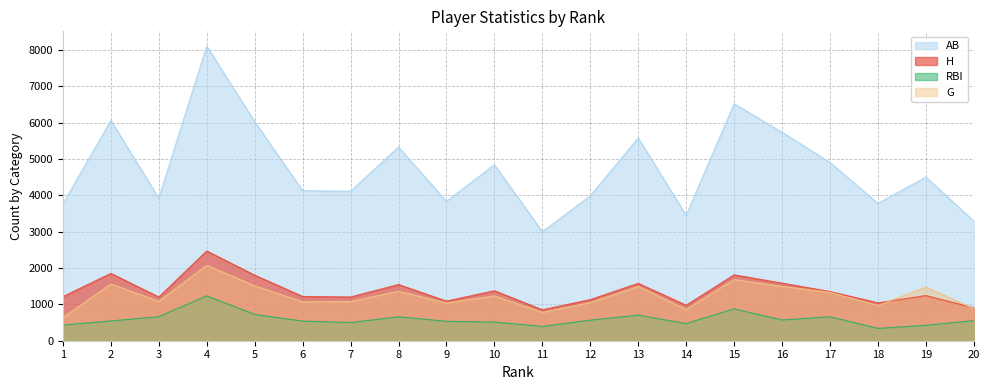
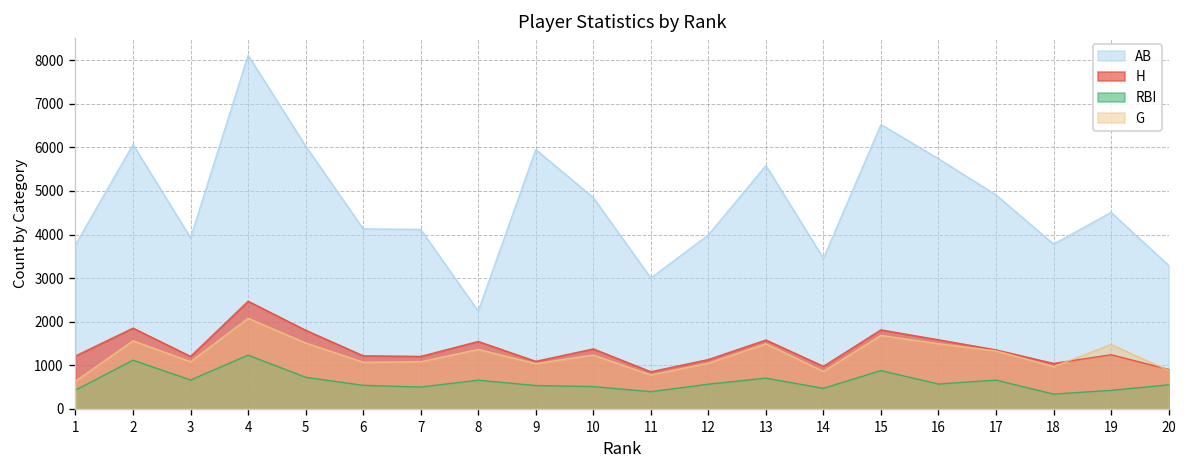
  {
    "AB": {
      "1": 3800,
      "2": 6100,
      "3": 3900,
      "4": 8100,
      "5": 6000,
      "6": 4100,
      "7": 4100,
-     "8": 5300,
-     "9": 3800,
+     "8": 2200,
+     "9": 5900,
      "10": 4800,
      "11": 3000,
      "12": 4000,
      "13": 5600,
      "14": 3500,
      "15": 6500,
      "16": 5700,
      "17": 4900,
      "18": 3800,
      "19": 4500,
      "20": 3300
    },
    "H": {
      "1": 1200,
      "2": 1900,
      "3": 1200,
      "4": 2500,
      "5": 1800,
      "6": 1200,
      "7": 1200,
      "8": 1500,
      "10": 1400,
      "11": 900,
      "12": 1100,
      "13": 1600,
      "14": 1000,
      "15": 1800,
      "16": 1600,
      "18": 1000,
      "19": 1200
    },
    "RBI": {
      "1": 400,
-     "2": 500,
+     "2": 1100,
      "3": 700,
      "4": 1200,
      "5": 700,
      "6": 500,
      "7": 500,
      "8": 700,
      "9": 500,
      "10": 500,
      "11": 400,
      "12": 600,
      "13": 700,
      "14": 500,
      "15": 900,
      "16": 600,
      "17": 700,
      "18": 300,
      "19": 400,
      "20": 600
    },
    "G": {
      "1": 600,
      "2": 1600,
      "3": 1100,
      "4": 2100,
      "5": 1500,
      "6": 1100,
      "7": 1100,
      "8": 1400,
      "10": 1200,
      "11": 800,
      "12": 1000,
      "13": 1500,
      "14": 900,
      "15": 1700,
      "16": 1500,
      "18": 1000,
      "19": 1500
    }
  }
